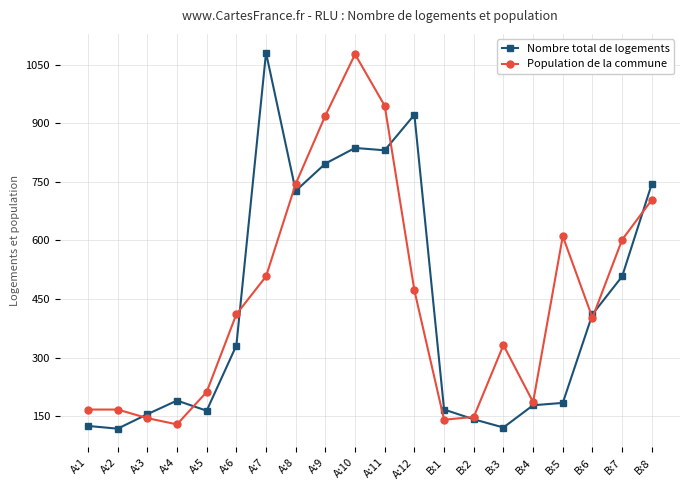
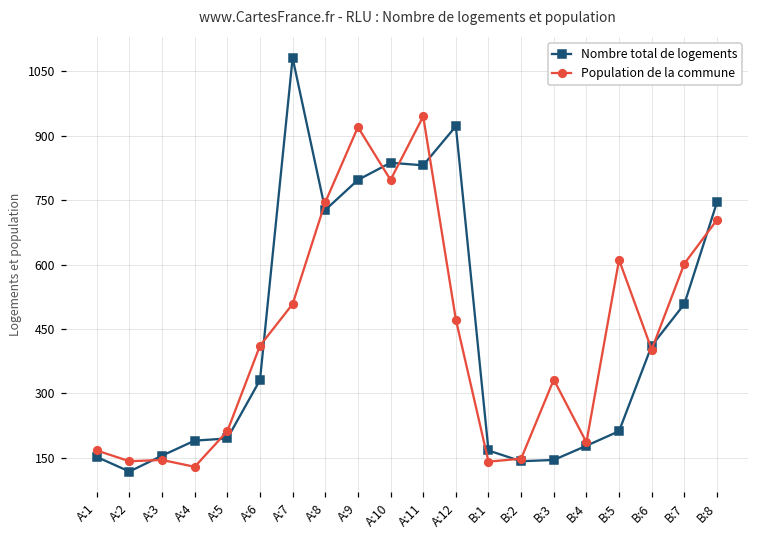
  {
    "Nombre total de logements": {
-     "A:1": 130,
+     "A:1": 150,
      "A:2": 120,
      "A:3": 160,
      "A:4": 190,
-     "A:5": 160,
+     "A:5": 200,
      "A:6": 330,
      "A:7": 1080,
      "A:8": 730,
      "A:9": 800,
      "A:10": 840,
      "A:11": 830,
      "A:12": 920,
      "B:1": 170,
-     "B:3": 120,
+     "B:3": 150,
      "B:4": 180,
-     "B:5": 180,
+     "B:5": 210,
      "B:6": 410,
      "B:7": 510,
      "B:8": 750
    },
    "Population de la commune": {
      "A:1": 170,
-     "A:2": 170,
+     "A:2": 140,
      "A:3": 150,
      "A:4": 130,
      "A:5": 210,
      "A:6": 410,
      "A:7": 510,
      "A:8": 750,
      "A:9": 920,
-     "A:10": 1080,
+     "A:10": 800,
      "A:11": 950,
      "A:12": 470,
      "B:1": 140,
      "B:3": 330,
      "B:4": 190,
      "B:5": 610,
      "B:6": 400,
      "B:7": 600,
      "B:8": 700
    }
  }
